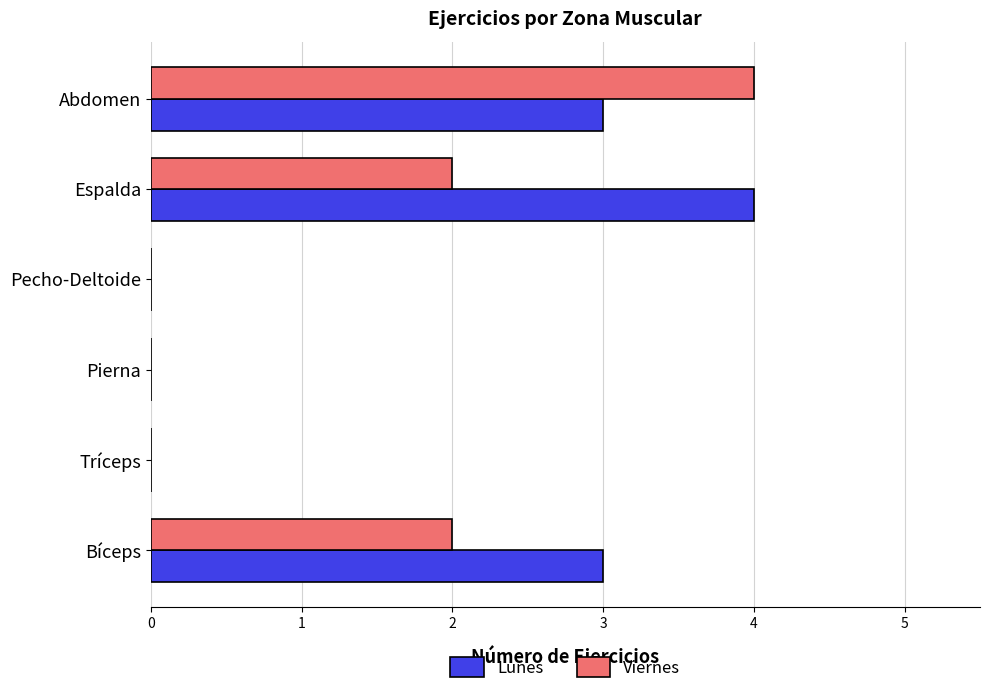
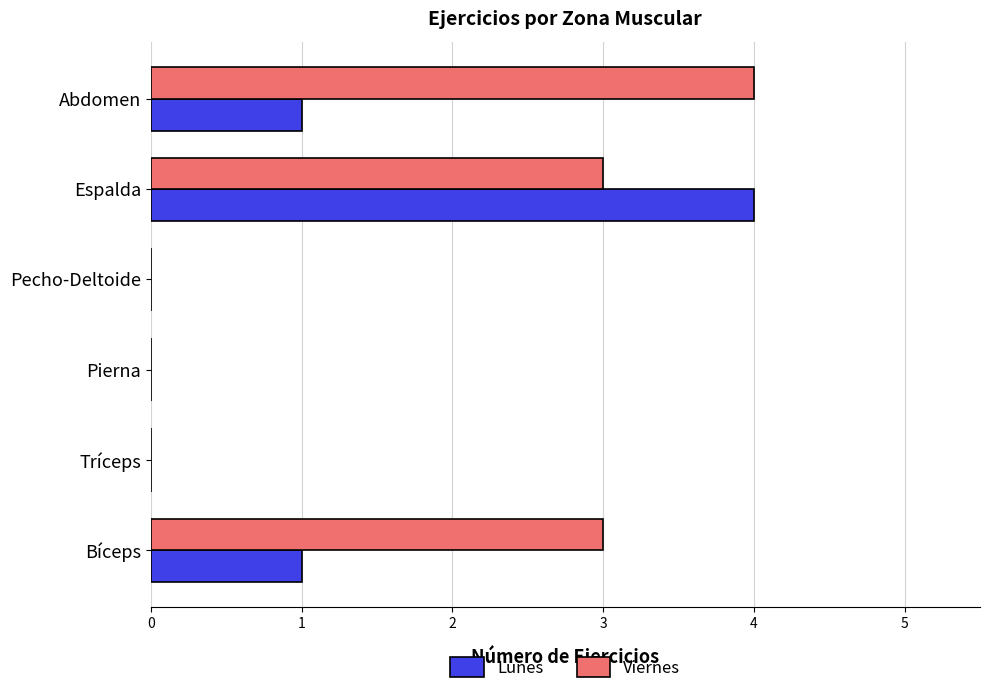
  {
    "Lunes": {
-     "Abdomen": 3,
+     "Abdomen": 1,
      "Espalda": 4,
      "Pecho-Deltoide": 0,
      "Pierna": 0,
      "Tríceps": 0,
-     "Bíceps": 3
+     "Bíceps": 1
    },
    "Viernes": {
      "Abdomen": 4,
-     "Espalda": 2,
+     "Espalda": 3,
      "Pecho-Deltoide": 0,
      "Pierna": 0,
      "Tríceps": 0,
-     "Bíceps": 2
+     "Bíceps": 3
    }
  }
